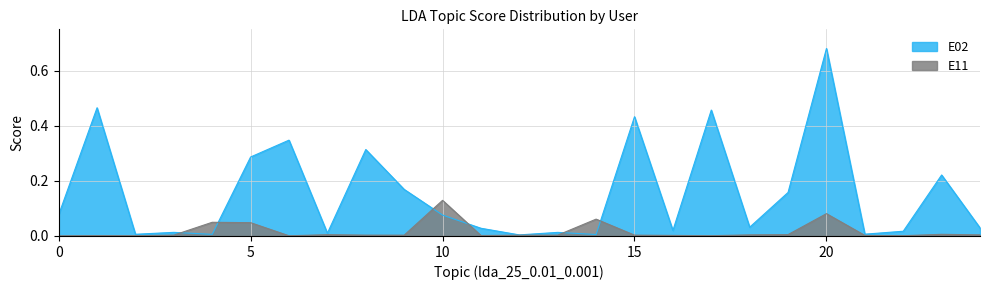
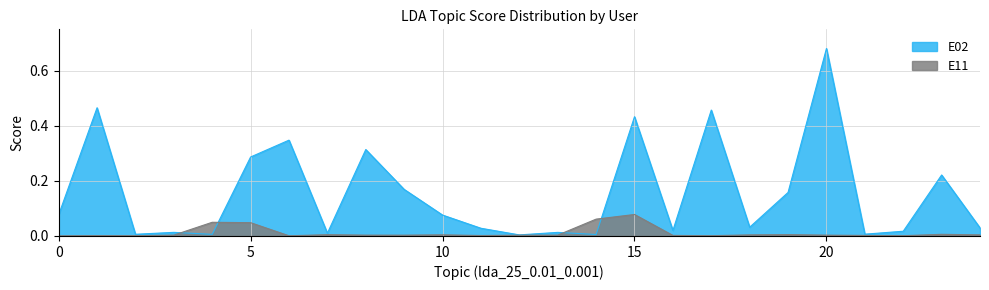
  {
    "E02": {
      "0": 0.08,
      "5": 0.29,
      "10": 0.08,
      "15": 0.43,
      "20": 0.68
    },
    "E11": {
      "0": 0.00,
      "5": 0.05,
-     "10": 0.13,
-     "15": 0.00,
-     "20": 0.08
+     "10": 0.00,
+     "15": 0.08,
+     "20": 0.00
    }
  }
